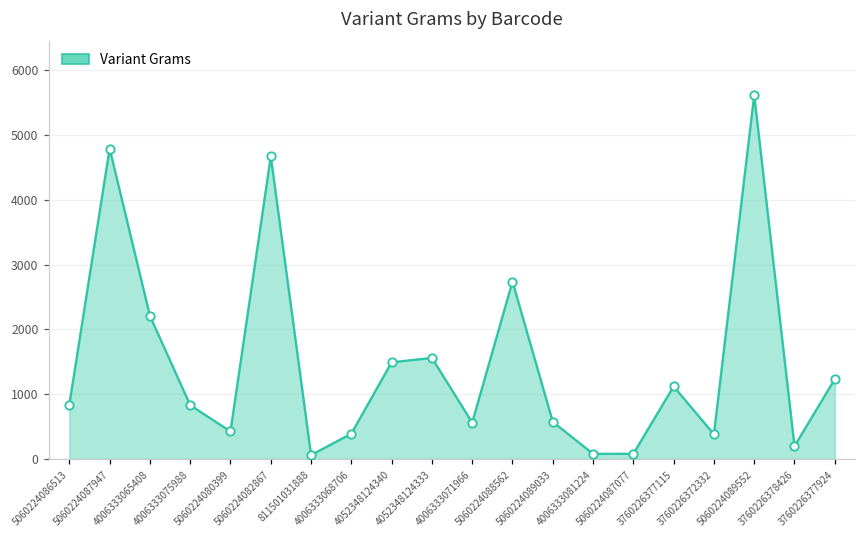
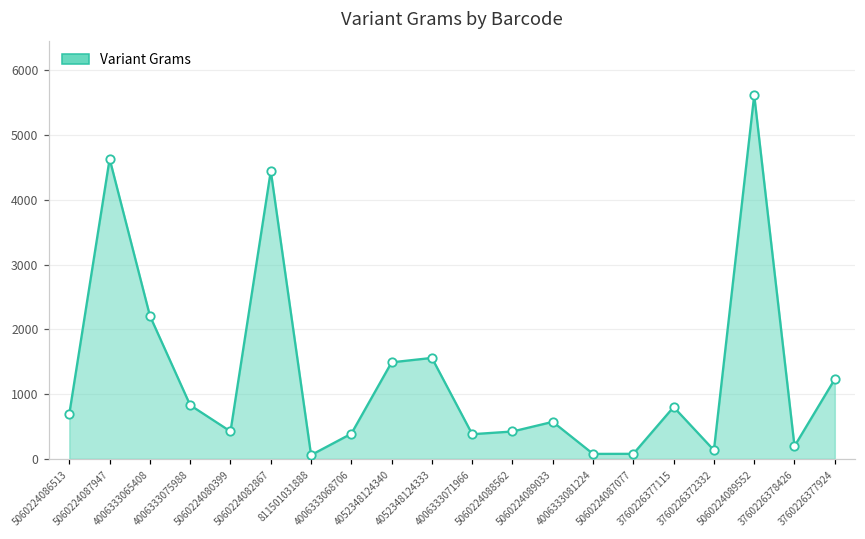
  {
-   "5060224086513": 800,
-   "5060224087947": 4800,
+   "5060224086513": 700,
+   "5060224087947": 4600,
    "4006333065408": 2200,
    "4006333075988": 800,
    "5060224080399": 400,
-   "5060224082867": 4700,
+   "5060224082867": 4400,
    "811501031888": 100,
    "4006333068706": 400,
    "4052348124340": 1500,
    "4052348124333": 1600,
-   "4006333071966": 600,
-   "5060224088562": 2700,
+   "4006333071966": 400,
+   "5060224088562": 400,
    "5060224089033": 600,
    "4006333081224": 100,
    "5060224087077": 100,
-   "3760226377115": 1100,
-   "3760226372332": 400,
+   "3760226377115": 800,
+   "3760226372332": 100,
    "5060224089552": 5600,
    "3760226378426": 200,
    "3760226377924": 1200
  }
